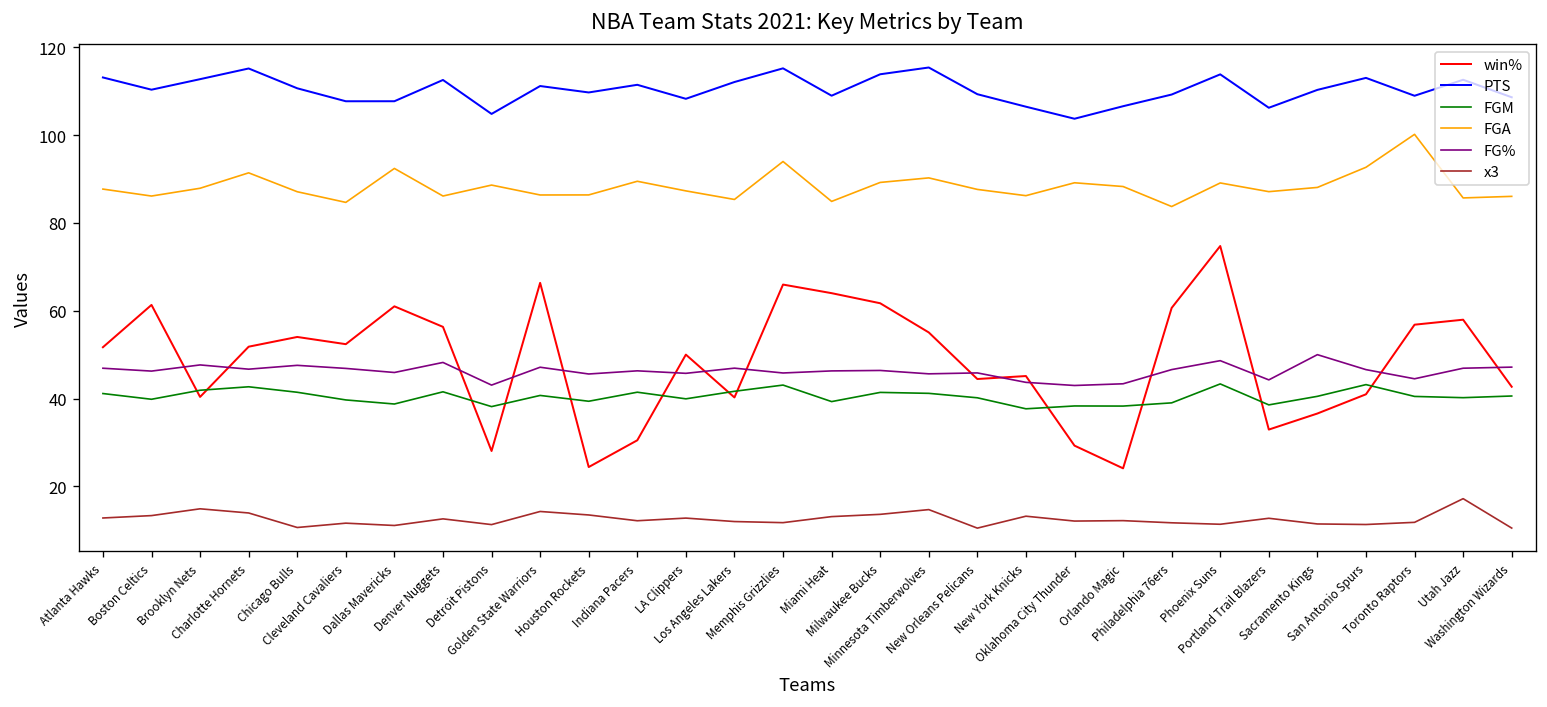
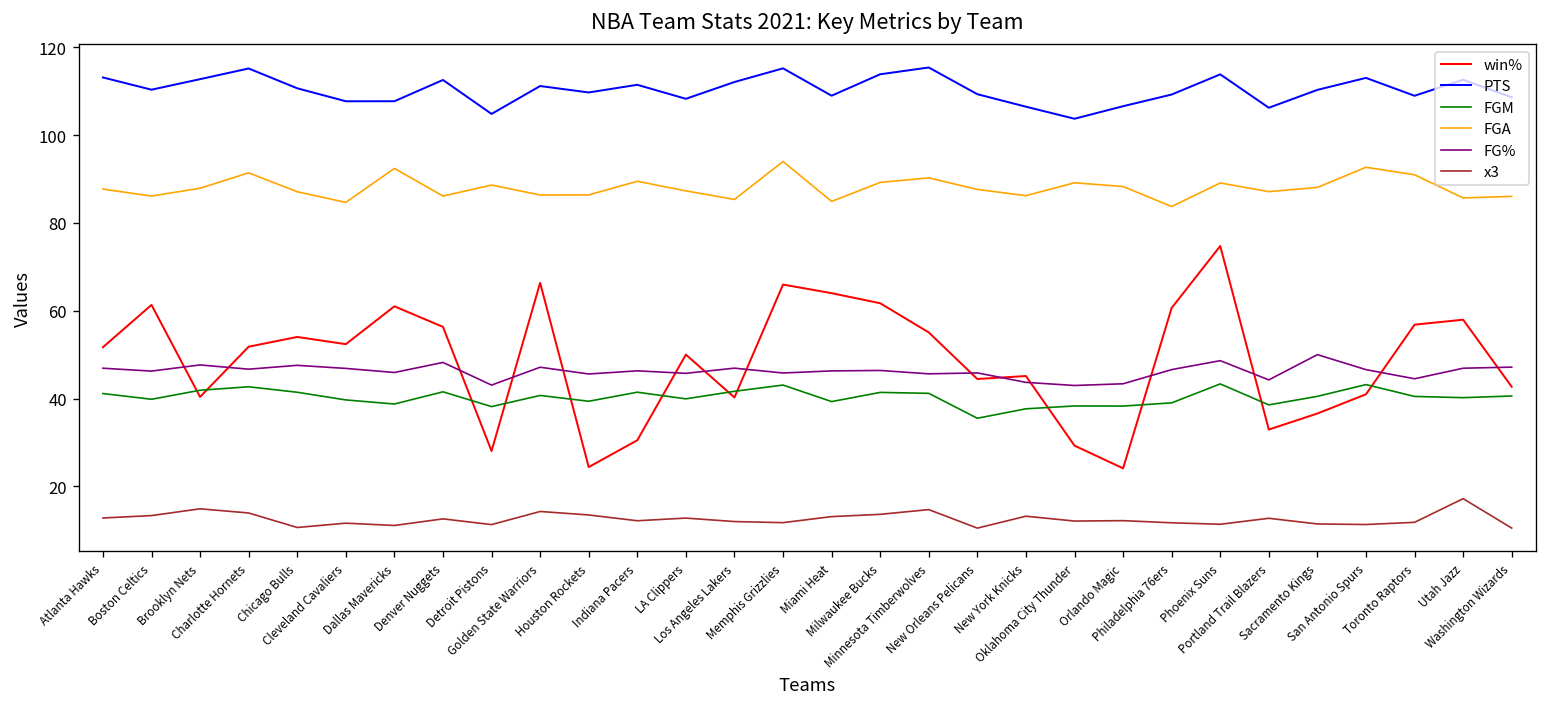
  {
    "win%": {
      "Atlanta Hawks": 52,
      "Boston Celtics": 61,
      "Brooklyn Nets": 40,
      "Charlotte Hornets": 52,
      "Chicago Bulls": 54,
      "Cleveland Cavaliers": 52,
      "Dallas Mavericks": 61,
      "Denver Nuggets": 56,
      "Detroit Pistons": 28,
      "Golden State Warriors": 66,
      "Houston Rockets": 24,
      "Indiana Pacers": 30,
      "LA Clippers": 50,
      "Los Angeles Lakers": 40,
      "Memphis Grizzlies": 66,
      "Miami Heat": 64,
      "Milwaukee Bucks": 62,
      "Minnesota Timberwolves": 55,
      "New Orleans Pelicans": 44,
      "New York Knicks": 45,
      "Oklahoma City Thunder": 29,
      "Orlando Magic": 24,
      "Philadelphia 76ers": 61,
      "Phoenix Suns": 75,
      "Portland Trail Blazers": 33,
      "Sacramento Kings": 37,
      "San Antonio Spurs": 41,
      "Toronto Raptors": 57,
      "Utah Jazz": 58,
      "Washington Wizards": 43
    },
    "PTS": {
      "Atlanta Hawks": 113,
      "Boston Celtics": 110,
      "Brooklyn Nets": 113,
      "Charlotte Hornets": 115,
      "Chicago Bulls": 111,
      "Cleveland Cavaliers": 108,
      "Dallas Mavericks": 108,
      "Denver Nuggets": 113,
      "Detroit Pistons": 105,
      "Golden State Warriors": 111,
      "Houston Rockets": 110,
      "Indiana Pacers": 111,
      "LA Clippers": 108,
      "Los Angeles Lakers": 112,
      "Memphis Grizzlies": 115,
      "Miami Heat": 109,
      "Milwaukee Bucks": 114,
      "Minnesota Timberwolves": 115,
      "New Orleans Pelicans": 109,
      "New York Knicks": 106,
      "Oklahoma City Thunder": 104,
      "Orlando Magic": 107,
      "Philadelphia 76ers": 109,
      "Phoenix Suns": 114,
      "Portland Trail Blazers": 106,
      "Sacramento Kings": 110,
      "San Antonio Spurs": 113,
      "Toronto Raptors": 109
    },
    "FGM": {
      "Atlanta Hawks": 41,
      "Boston Celtics": 40,
      "Brooklyn Nets": 42,
      "Charlotte Hornets": 43,
      "Chicago Bulls": 41,
      "Cleveland Cavaliers": 40,
      "Dallas Mavericks": 39,
      "Denver Nuggets": 42,
      "Detroit Pistons": 38,
      "Golden State Warriors": 41,
      "Houston Rockets": 39,
      "Indiana Pacers": 41,
      "LA Clippers": 40,
      "Los Angeles Lakers": 42,
      "Memphis Grizzlies": 43,
      "Miami Heat": 39,
      "Milwaukee Bucks": 41,
      "Minnesota Timberwolves": 41,
-     "New Orleans Pelicans": 40,
+     "New Orleans Pelicans": 36,
      "New York Knicks": 38,
      "Oklahoma City Thunder": 38,
      "Orlando Magic": 38,
      "Philadelphia 76ers": 39,
      "Phoenix Suns": 43,
      "Portland Trail Blazers": 39,
      "Sacramento Kings": 41,
      "San Antonio Spurs": 43,
      "Toronto Raptors": 40,
      "Utah Jazz": 40,
      "Washington Wizards": 41
    },
    "FGA": {
      "Atlanta Hawks": 88,
      "Boston Celtics": 86,
      "Brooklyn Nets": 88,
      "Charlotte Hornets": 91,
      "Chicago Bulls": 87,
      "Cleveland Cavaliers": 85,
      "Dallas Mavericks": 92,
      "Denver Nuggets": 86,
      "Detroit Pistons": 89,
      "Golden State Warriors": 86,
      "Houston Rockets": 86,
      "Indiana Pacers": 89,
      "LA Clippers": 87,
      "Los Angeles Lakers": 85,
      "Memphis Grizzlies": 94,
      "Miami Heat": 85,
      "Milwaukee Bucks": 89,
      "Minnesota Timberwolves": 90,
      "New Orleans Pelicans": 88,
      "New York Knicks": 86,
      "Oklahoma City Thunder": 89,
      "Orlando Magic": 88,
      "Philadelphia 76ers": 84,
      "Phoenix Suns": 89,
      "Portland Trail Blazers": 87,
      "Sacramento Kings": 88,
      "San Antonio Spurs": 93,
-     "Toronto Raptors": 100,
+     "Toronto Raptors": 91,
      "Utah Jazz": 86,
      "Washington Wizards": 86
    },
    "FG%": {
      "Atlanta Hawks": 47,
      "Boston Celtics": 46,
      "Brooklyn Nets": 48,
      "Charlotte Hornets": 47,
      "Chicago Bulls": 48,
      "Cleveland Cavaliers": 47,
      "Dallas Mavericks": 46,
      "Denver Nuggets": 48,
      "Detroit Pistons": 43,
      "Golden State Warriors": 47,
      "Houston Rockets": 46,
      "Indiana Pacers": 46,
      "LA Clippers": 46,
      "Los Angeles Lakers": 47,
      "Memphis Grizzlies": 46,
      "Miami Heat": 46,
      "Milwaukee Bucks": 46,
      "Minnesota Timberwolves": 46,
      "New Orleans Pelicans": 46,
      "New York Knicks": 44,
      "Oklahoma City Thunder": 43,
      "Orlando Magic": 43,
      "Philadelphia 76ers": 47,
      "Phoenix Suns": 49,
      "Portland Trail Blazers": 44,
      "Sacramento Kings": 50,
      "San Antonio Spurs": 47,
      "Toronto Raptors": 44,
      "Utah Jazz": 47,
      "Washington Wizards": 47
    },
    "x3": {
      "Atlanta Hawks": 13,
      "Boston Celtics": 13,
      "Brooklyn Nets": 15,
      "Charlotte Hornets": 14,
      "Chicago Bulls": 11,
      "Cleveland Cavaliers": 12,
      "Dallas Mavericks": 11,
      "Denver Nuggets": 13,
      "Detroit Pistons": 11,
      "Golden State Warriors": 14,
      "Houston Rockets": 13,
      "Indiana Pacers": 12,
      "LA Clippers": 13,
      "Los Angeles Lakers": 12,
      "Memphis Grizzlies": 12,
      "Miami Heat": 13,
      "Milwaukee Bucks": 14,
      "Minnesota Timberwolves": 15,
      "New Orleans Pelicans": 10,
      "New York Knicks": 13,
      "Oklahoma City Thunder": 12,
      "Orlando Magic": 12,
      "Philadelphia 76ers": 12,
      "Phoenix Suns": 11,
      "Portland Trail Blazers": 13,
      "Sacramento Kings": 11,
      "San Antonio Spurs": 11,
      "Toronto Raptors": 12,
      "Utah Jazz": 17,
      "Washington Wizards": 10
    }
  }
